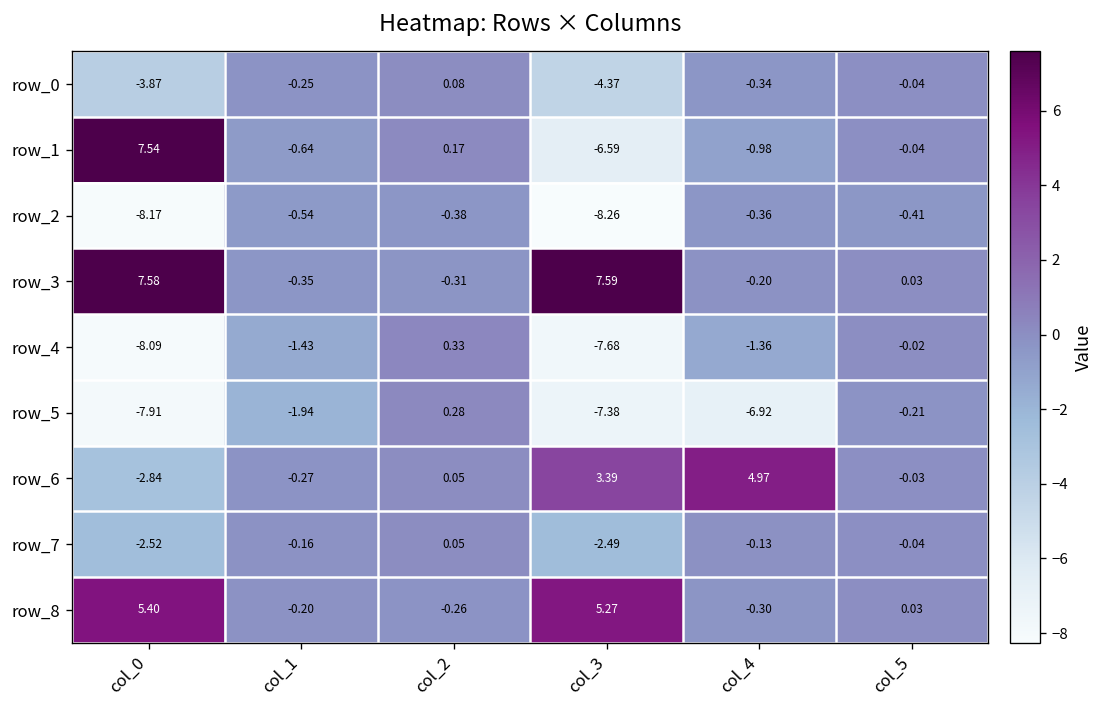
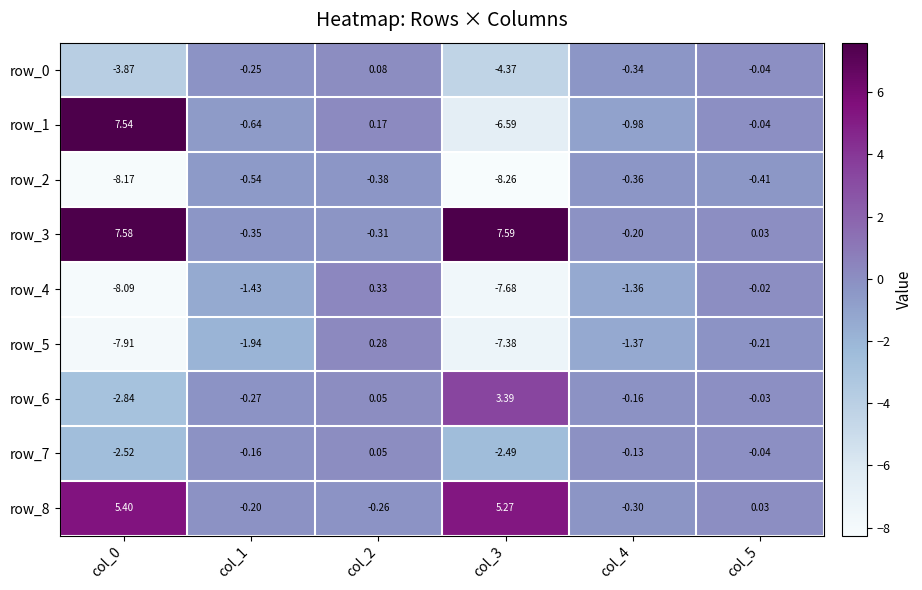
  {
    "row_0": {
      "col_0": -3.87,
      "col_1": -0.25,
      "col_2": 0.08,
      "col_3": -4.37,
      "col_4": -0.34,
      "col_5": -0.04
    },
    "row_1": {
      "col_0": 7.54,
      "col_1": -0.64,
      "col_2": 0.17,
      "col_3": -6.59,
      "col_4": -0.98,
      "col_5": -0.04
    },
    "row_2": {
      "col_0": -8.17,
      "col_1": -0.54,
      "col_2": -0.38,
      "col_3": -8.26,
      "col_4": -0.36,
      "col_5": -0.41
    },
    "row_3": {
      "col_0": 7.58,
      "col_1": -0.35,
      "col_2": -0.31,
      "col_3": 7.59,
      "col_4": -0.20,
      "col_5": 0.03
    },
    "row_4": {
      "col_0": -8.09,
      "col_1": -1.43,
      "col_2": 0.33,
      "col_3": -7.68,
      "col_4": -1.36,
      "col_5": -0.02
    },
    "row_5": {
      "col_0": -7.91,
      "col_1": -1.94,
      "col_2": 0.28,
      "col_3": -7.38,
-     "col_4": -6.92,
+     "col_4": -1.37,
      "col_5": -0.21
    },
    "row_6": {
      "col_0": -2.84,
      "col_1": -0.27,
      "col_2": 0.05,
      "col_3": 3.39,
-     "col_4": 4.97,
+     "col_4": -0.16,
      "col_5": -0.03
    },
    "row_7": {
      "col_0": -2.52,
      "col_1": -0.16,
      "col_2": 0.05,
      "col_3": -2.49,
      "col_4": -0.13,
      "col_5": -0.04
    },
    "row_8": {
      "col_0": 5.40,
      "col_1": -0.20,
      "col_2": -0.26,
      "col_3": 5.27,
      "col_4": -0.30,
      "col_5": 0.03
    }
  }
